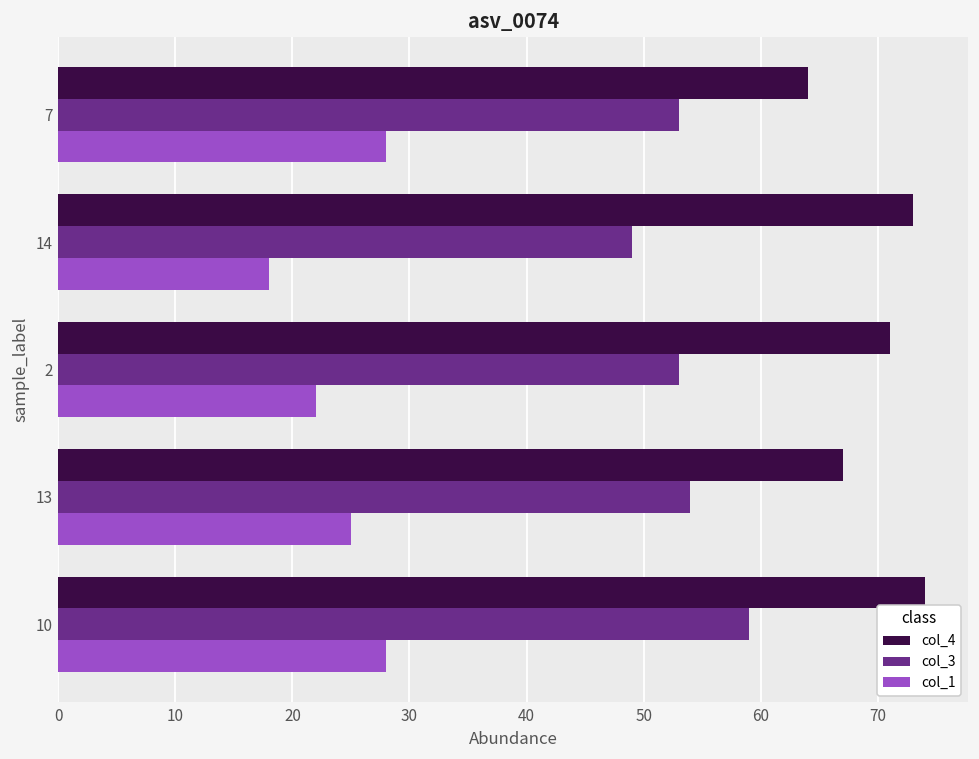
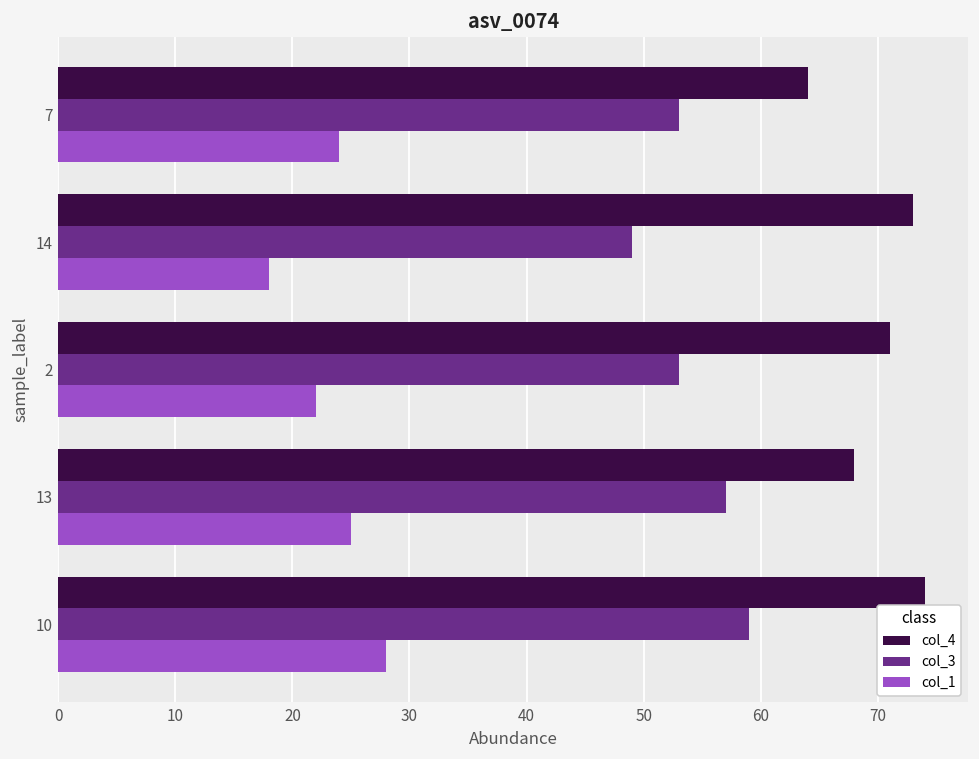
  {
    "col_4": {
      "7": 64,
      "14": 73,
      "2": 71,
-     "13": 67,
+     "13": 68,
      "10": 74
    },
    "col_3": {
      "7": 53,
      "14": 49,
      "2": 53,
-     "13": 54,
+     "13": 57,
      "10": 59
    },
    "col_1": {
-     "7": 28,
+     "7": 24,
      "14": 18,
      "2": 22,
      "13": 25,
      "10": 28
    }
  }
